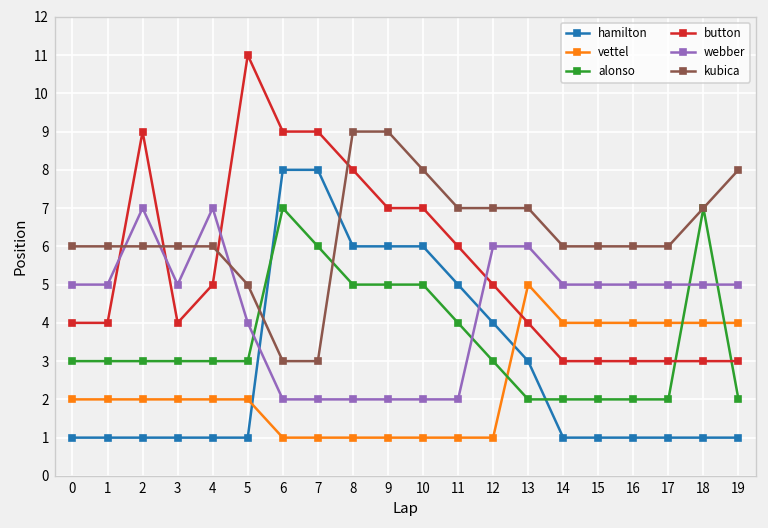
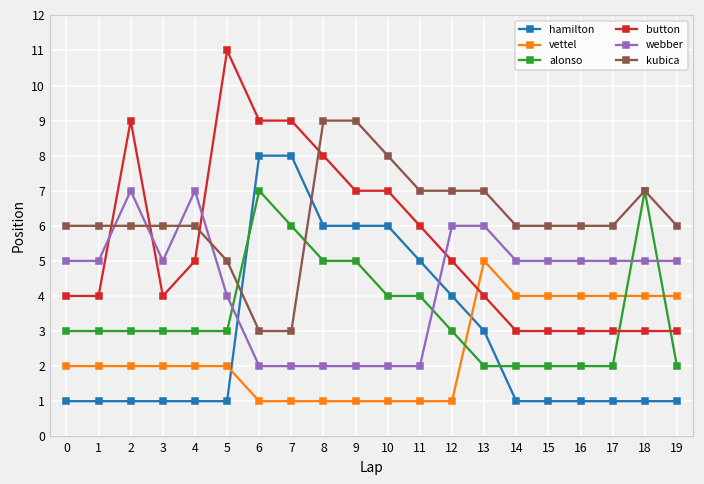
  {
    "hamilton": {
      "0": 1,
      "1": 1,
      "2": 1,
      "3": 1,
      "4": 1,
      "5": 1,
      "6": 8,
      "7": 8,
      "8": 6,
      "9": 6,
      "10": 6,
      "11": 5,
      "12": 4,
      "13": 3,
      "14": 1,
      "15": 1,
      "16": 1,
      "17": 1,
      "18": 1,
      "19": 1
    },
    "vettel": {
      "0": 2,
      "1": 2,
      "2": 2,
      "3": 2,
      "4": 2,
      "5": 2,
      "6": 1,
      "7": 1,
      "8": 1,
      "9": 1,
      "10": 1,
      "11": 1,
      "12": 1,
      "13": 5,
      "14": 4,
      "15": 4,
      "16": 4,
      "17": 4,
      "18": 4,
      "19": 4
    },
    "alonso": {
      "0": 3,
      "1": 3,
      "2": 3,
      "3": 3,
      "4": 3,
      "5": 3,
      "6": 7,
      "7": 6,
      "8": 5,
      "9": 5,
-     "10": 5,
+     "10": 4,
      "11": 4,
      "12": 3,
      "13": 2,
      "14": 2,
      "15": 2,
      "16": 2,
      "17": 2,
      "19": 2
    },
    "button": {
      "0": 4,
      "1": 4,
      "2": 9,
      "3": 4,
      "4": 5,
      "5": 11,
      "6": 9,
      "7": 9,
      "8": 8,
      "9": 7,
      "10": 7,
      "11": 6,
      "12": 5,
      "13": 4,
      "14": 3,
      "15": 3,
      "16": 3,
      "17": 3,
      "18": 3,
      "19": 3
    },
    "webber": {
      "0": 5,
      "1": 5,
      "2": 7,
      "3": 5,
      "4": 7,
      "5": 4,
      "6": 2,
      "7": 2,
      "8": 2,
      "9": 2,
      "10": 2,
      "11": 2,
      "12": 6,
      "13": 6,
      "14": 5,
      "15": 5,
      "16": 5,
      "17": 5,
      "18": 5,
      "19": 5
    },
    "kubica": {
      "0": 6,
      "1": 6,
      "2": 6,
      "3": 6,
      "4": 6,
      "5": 5,
      "6": 3,
      "7": 3,
      "8": 9,
      "9": 9,
      "10": 8,
      "11": 7,
      "12": 7,
      "13": 7,
      "14": 6,
      "15": 6,
      "16": 6,
      "17": 6,
-     "19": 8
+     "19": 6
    }
  }
